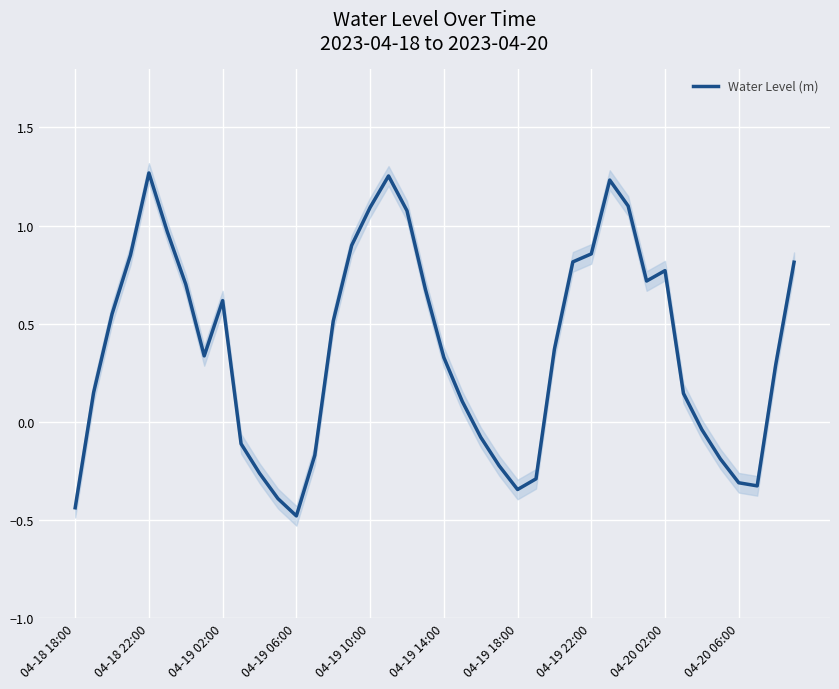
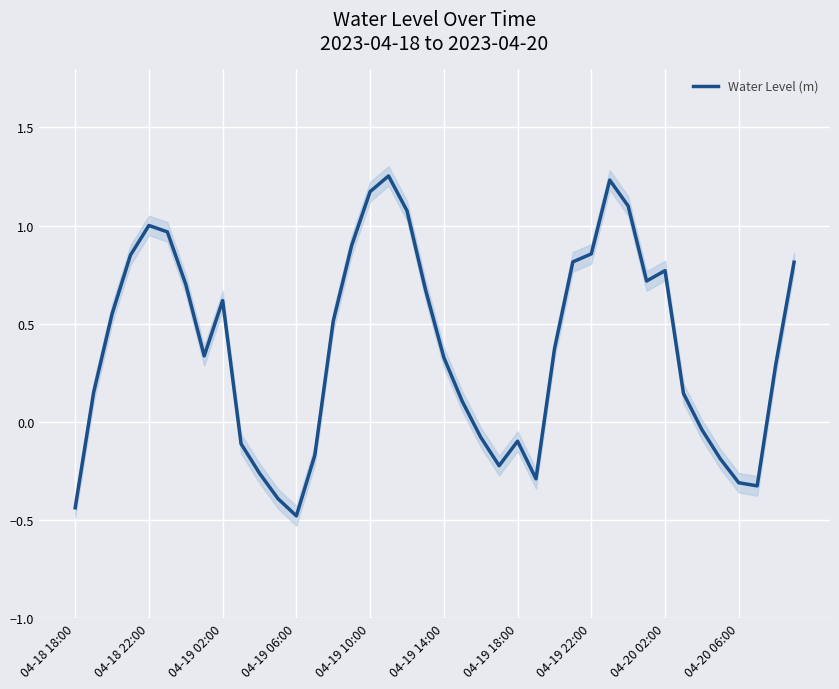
  {
    "Water Level (m)": {
      "04-18 18:00": -0.44,
-     "04-18 22:00": 1.27,
+     "04-18 22:00": 1.00,
      "04-19 02:00": 0.62,
      "04-19 06:00": -0.48,
-     "04-19 10:00": 1.09,
+     "04-19 10:00": 1.17,
      "04-19 14:00": 0.33,
-     "04-19 18:00": -0.35,
+     "04-19 18:00": -0.10,
      "04-19 22:00": 0.86,
      "04-20 02:00": 0.77,
      "04-20 06:00": -0.31
    }
  }
